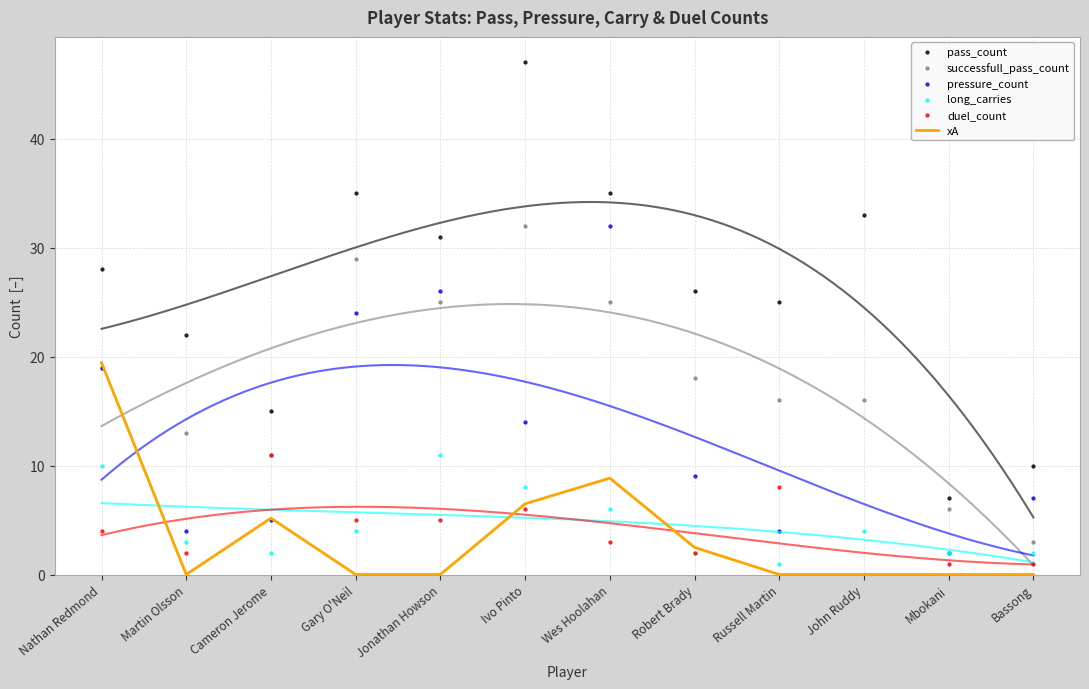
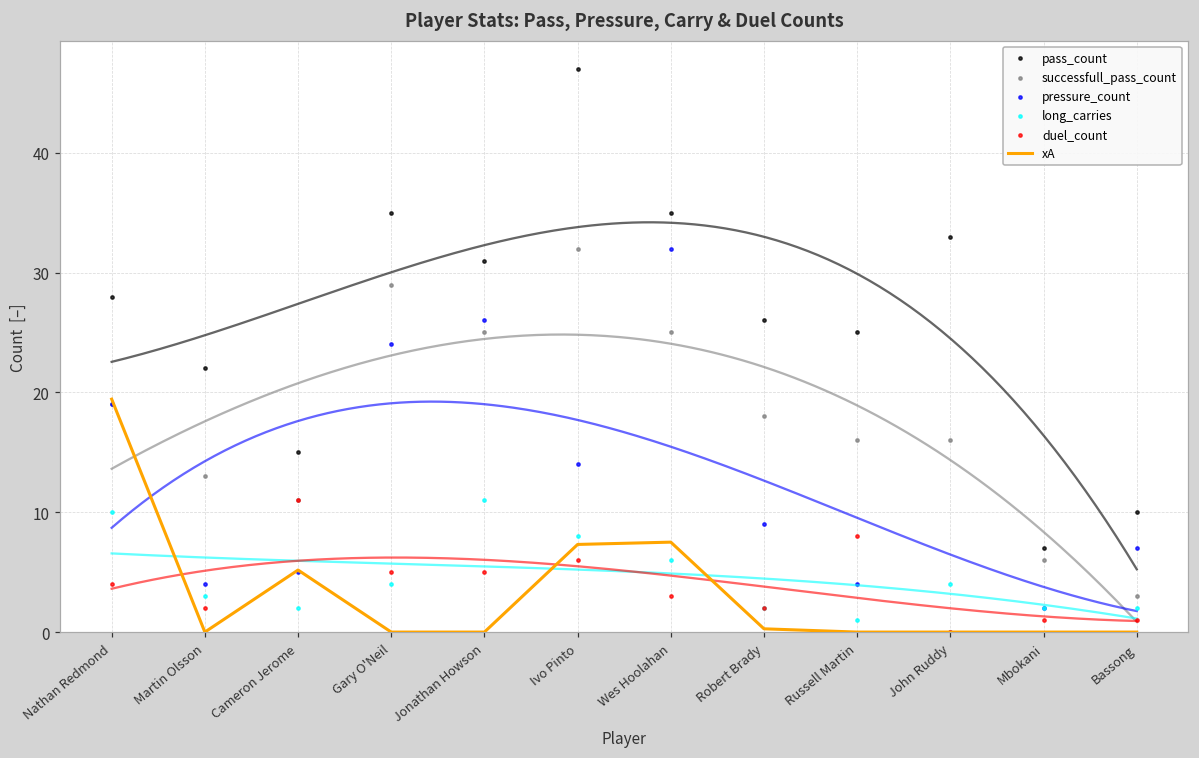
  {
    "xA": {
      "Nathan Redmond": 19.4,
      "Martin Olsson": 0.0,
      "Gary O'Neil": 0.0,
      "Jonathan Howson": 0.0,
-     "Ivo Pinto": 6.5,
-     "Wes Hoolahan": 8.8,
-     "Robert Brady": 2.5,
+     "Ivo Pinto": 7.3,
+     "Wes Hoolahan": 7.5,
+     "Robert Brady": 0.3,
      "Russell Martin": 0.0,
      "Mbokani": 0.0,
      "Bassong": 0.0
    }
  }
